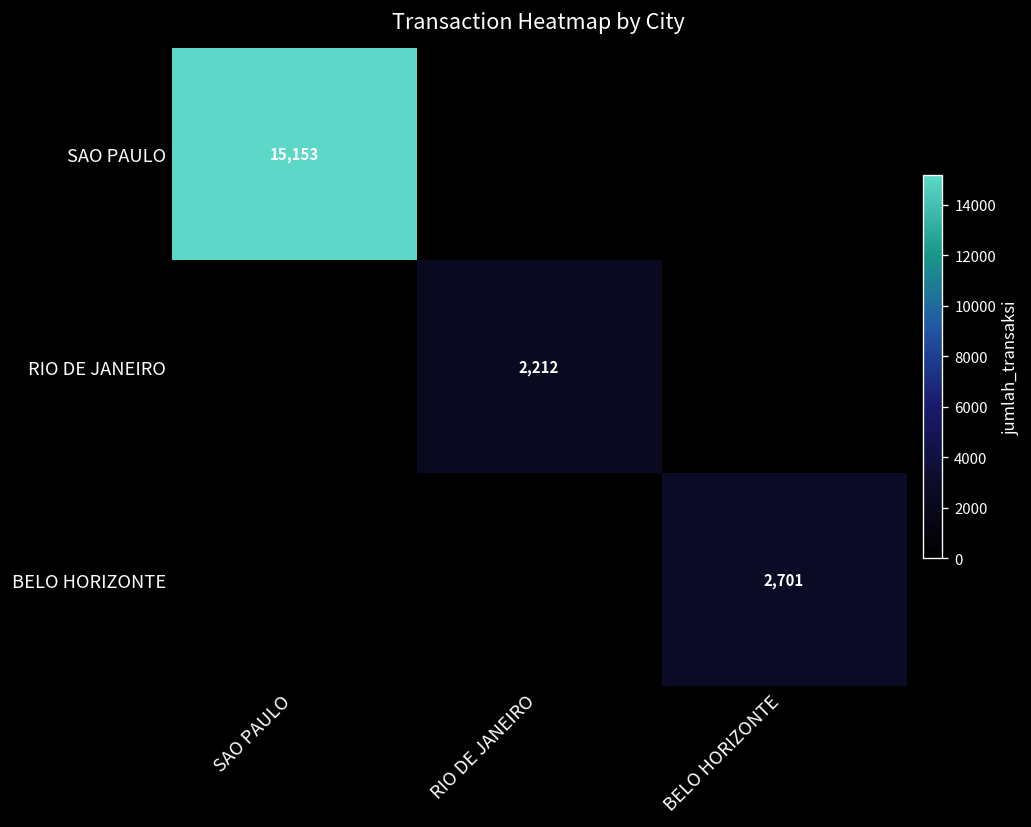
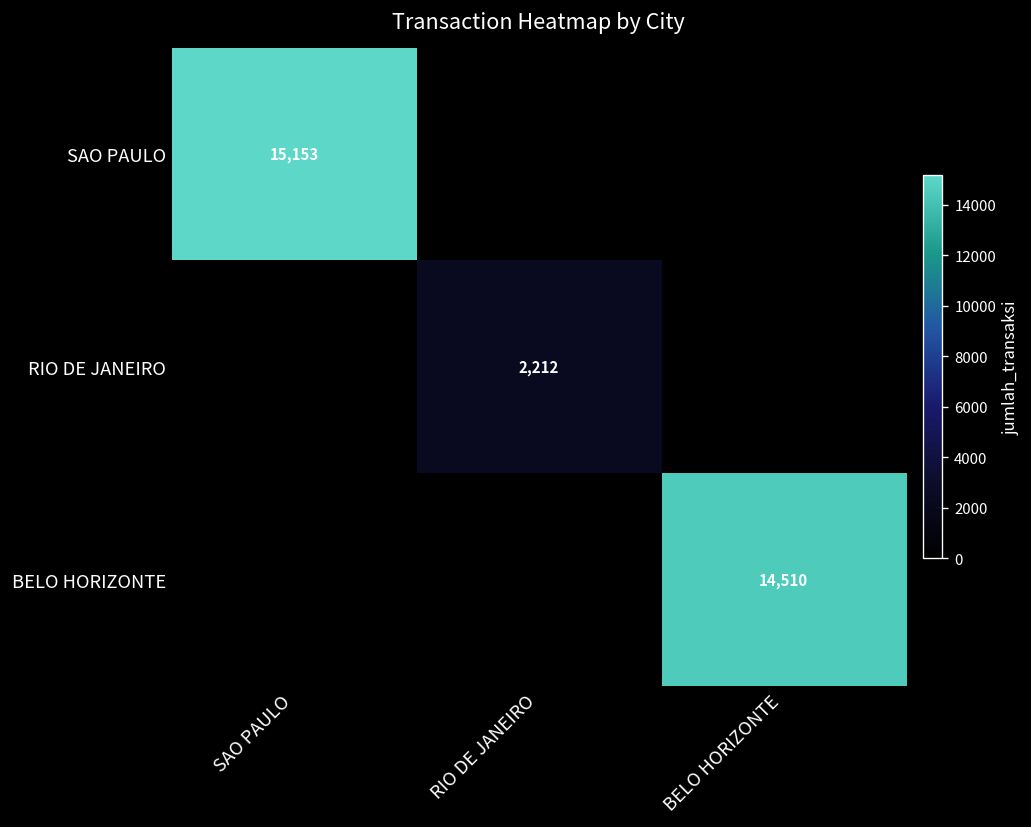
  {
    "SAO PAULO": {
      "SAO PAULO": "15,153"
    },
    "RIO DE JANEIRO": {
      "RIO DE JANEIRO": "2,212"
    },
    "BELO HORIZONTE": {
-     "BELO HORIZONTE": "2,701"
+     "BELO HORIZONTE": "14,510"
    }
  }
